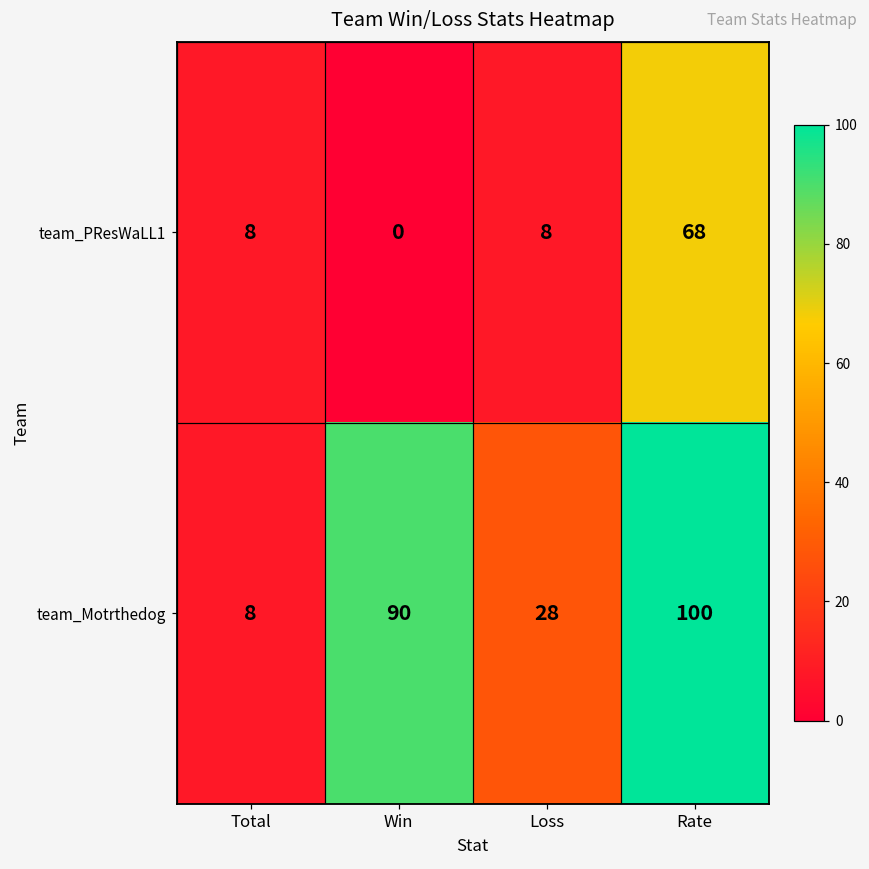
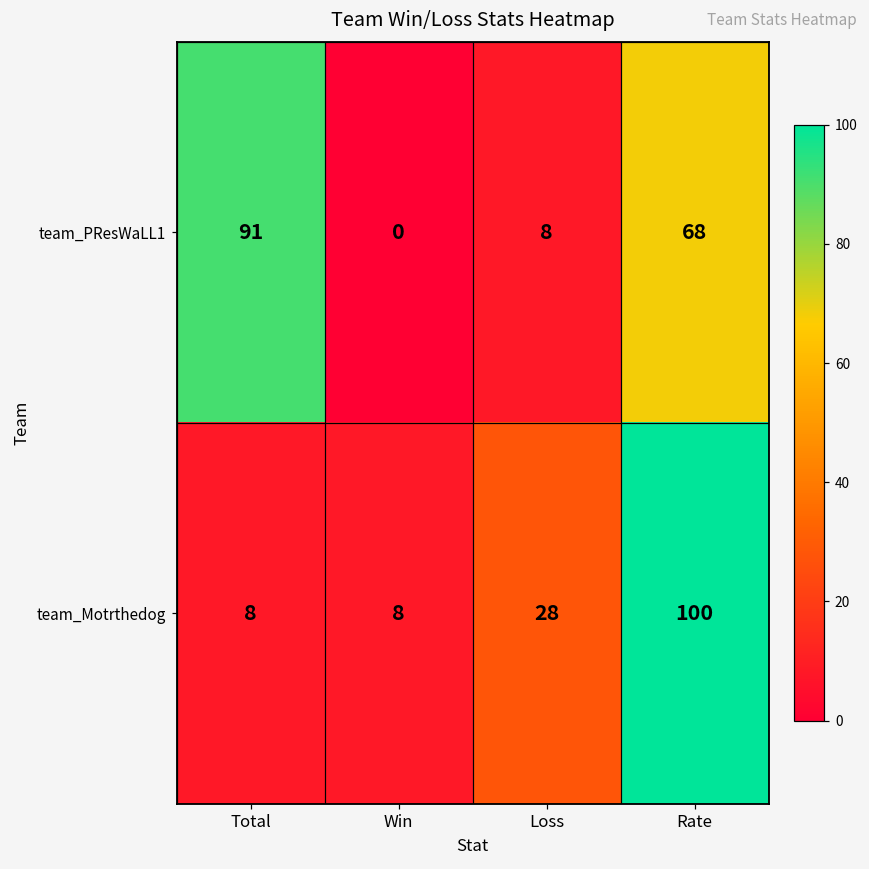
  {
    "team_PResWaLL1": {
-     "Total": 8,
+     "Total": 91,
      "Win": 0,
      "Loss": 8,
      "Rate": 68
    },
    "team_Motrthedog": {
      "Total": 8,
-     "Win": 90,
+     "Win": 8,
      "Loss": 28,
      "Rate": 100
    }
  }
